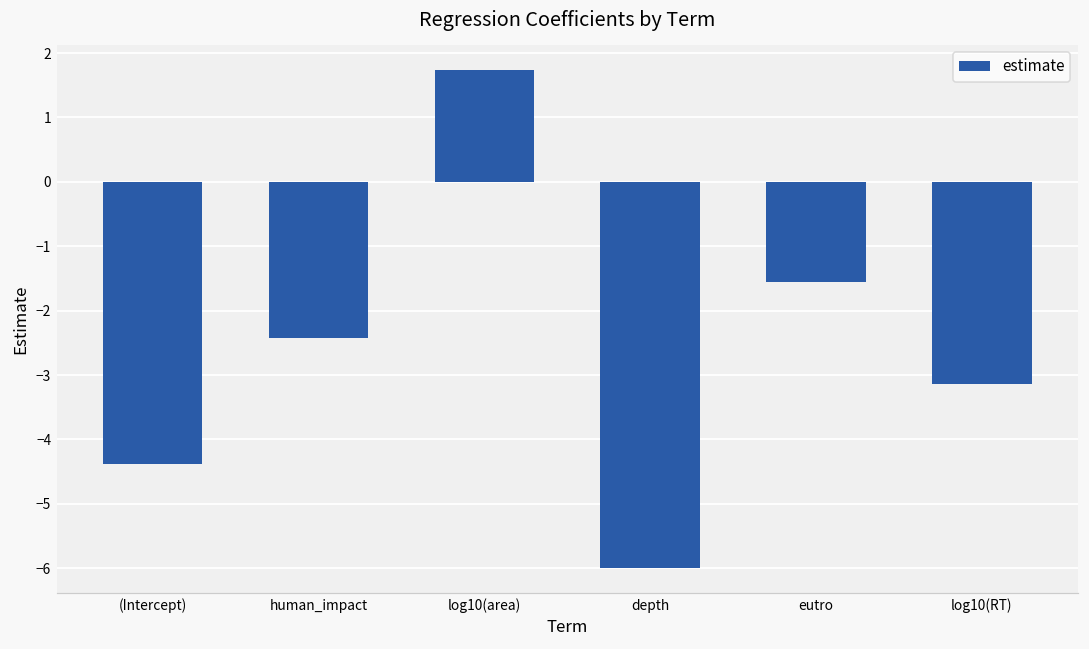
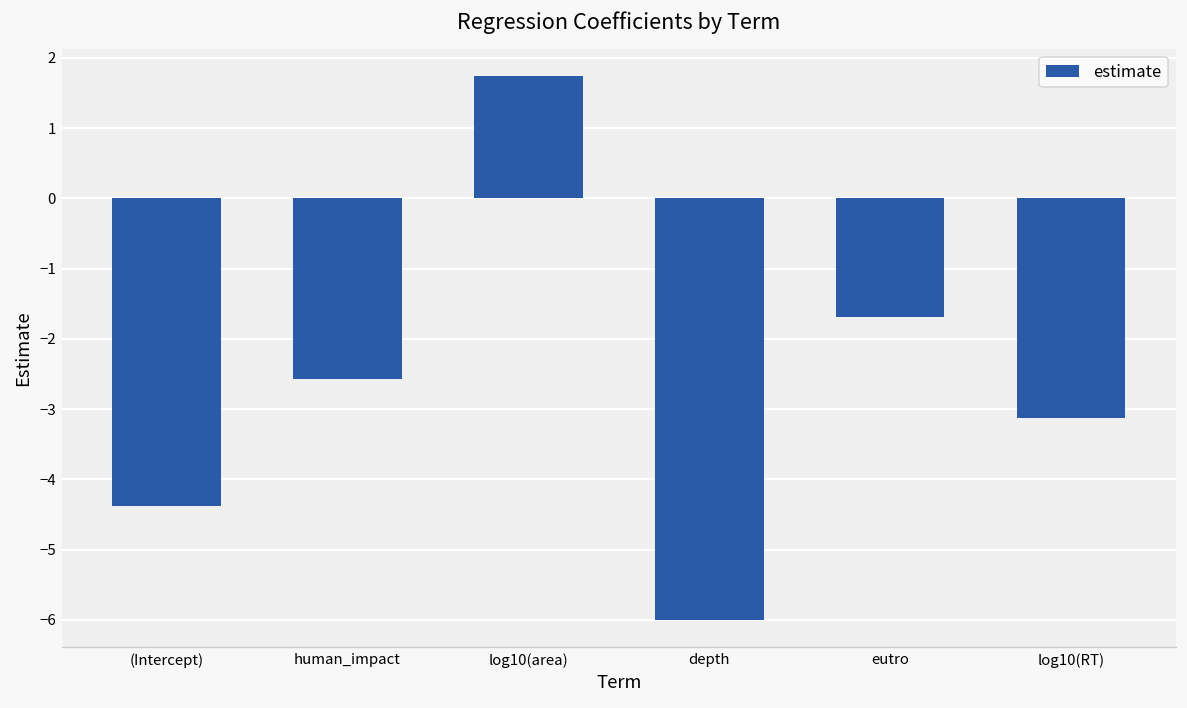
  {
    "(Intercept)": -4.4,
-   "human_impact": -2.4,
+   "human_impact": -2.6,
    "log10(area)": 1.7,
    "depth": -6.0,
-   "eutro": -1.6,
+   "eutro": -1.7,
    "log10(RT)": -3.1
  }
